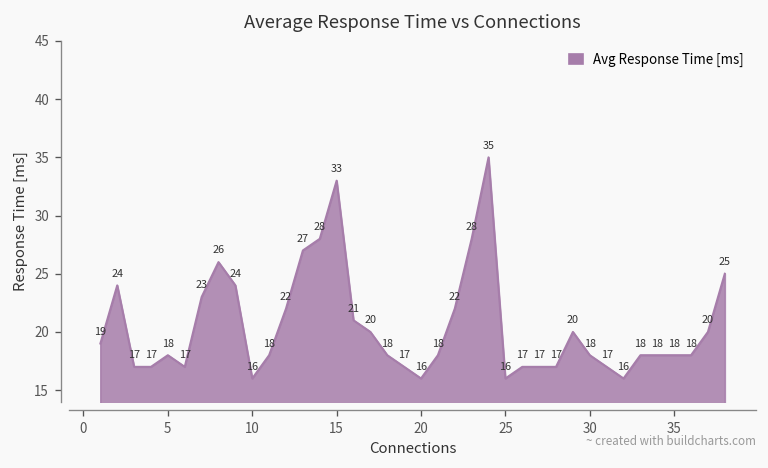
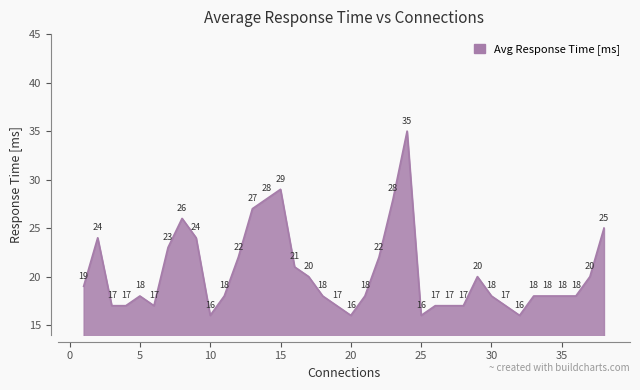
  {
    "5": 18,
    "10": 16,
-   "15": 33,
+   "15": 29,
    "20": 16,
    "25": 16,
    "30": 18,
    "35": 18
  }
